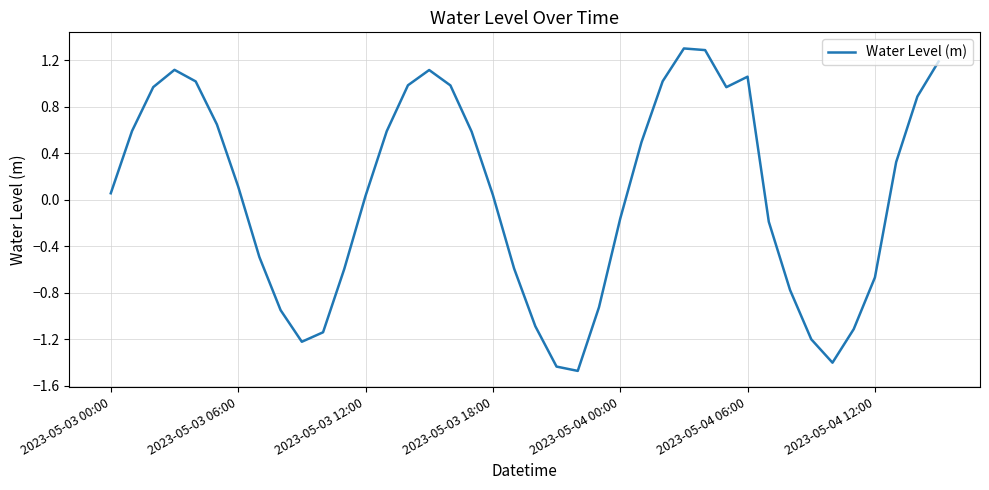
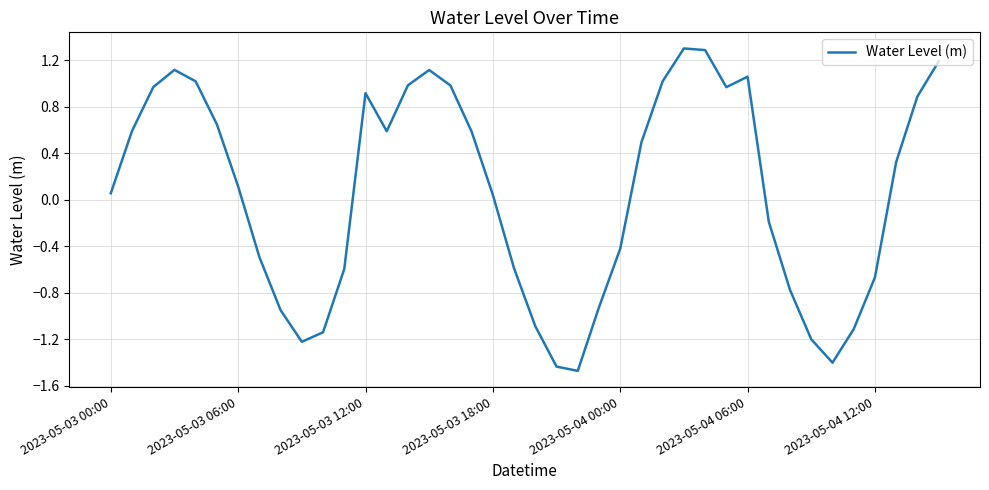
  {
    "2023-05-03 00:00": 0.06,
    "2023-05-03 06:00": 0.11,
-   "2023-05-03 12:00": 0.03,
+   "2023-05-03 12:00": 0.92,
    "2023-05-03 18:00": 0.04,
-   "2023-05-04 00:00": -0.16,
+   "2023-05-04 00:00": -0.42,
    "2023-05-04 06:00": 1.06,
    "2023-05-04 12:00": -0.67
  }
